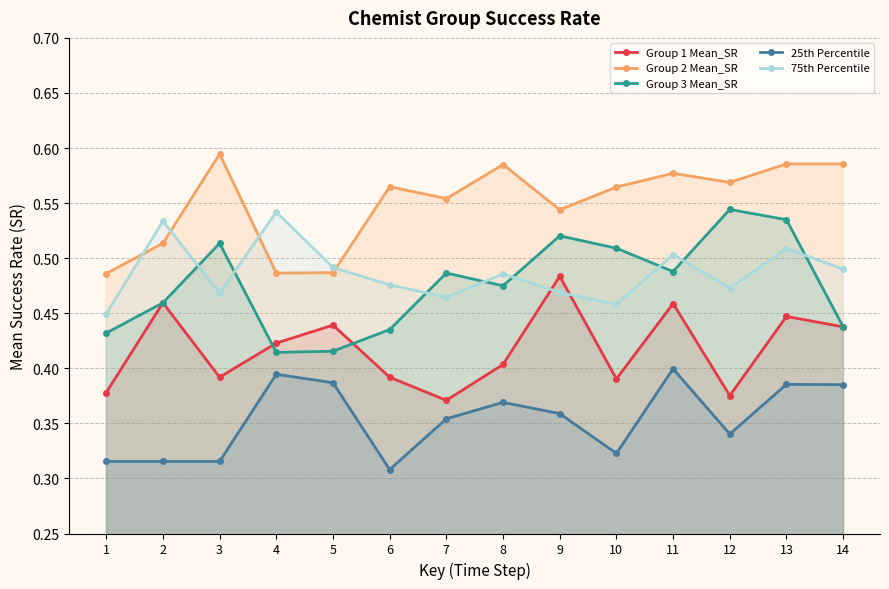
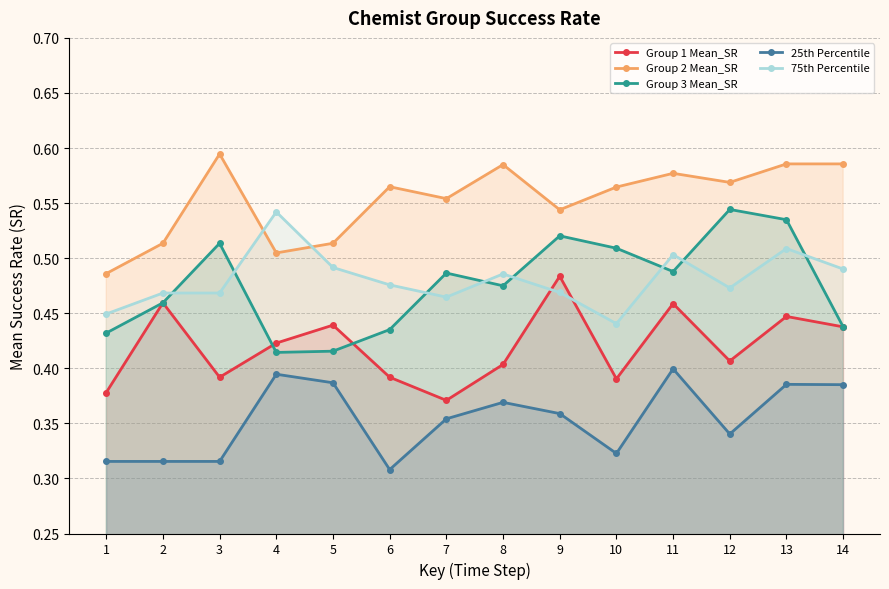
  {
    "Group 1 Mean_SR": {
      "1": 0.378,
      "3": 0.392,
      "4": 0.423,
      "5": 0.439,
      "6": 0.392,
      "7": 0.371,
      "8": 0.403,
      "9": 0.484,
      "10": 0.390,
      "11": 0.459,
-     "12": 0.375,
+     "12": 0.407,
      "13": 0.447
    },
    "Group 2 Mean_SR": {
      "1": 0.486,
      "2": 0.514,
      "3": 0.595,
-     "4": 0.486,
-     "5": 0.487,
+     "4": 0.505,
+     "5": 0.514,
      "6": 0.565,
      "7": 0.554,
      "8": 0.585,
      "9": 0.544,
      "10": 0.565,
      "11": 0.577,
      "12": 0.569,
      "13": 0.586,
      "14": 0.586
    },
    "75th Percentile": {
      "1": 0.449,
-     "2": 0.534,
+     "2": 0.468,
      "3": 0.468,
      "4": 0.542,
      "5": 0.492,
      "6": 0.476,
      "7": 0.465,
      "8": 0.486,
      "9": 0.469,
-     "10": 0.458,
+     "10": 0.441,
      "11": 0.503,
      "12": 0.473,
      "13": 0.509,
      "14": 0.490
    }
  }
